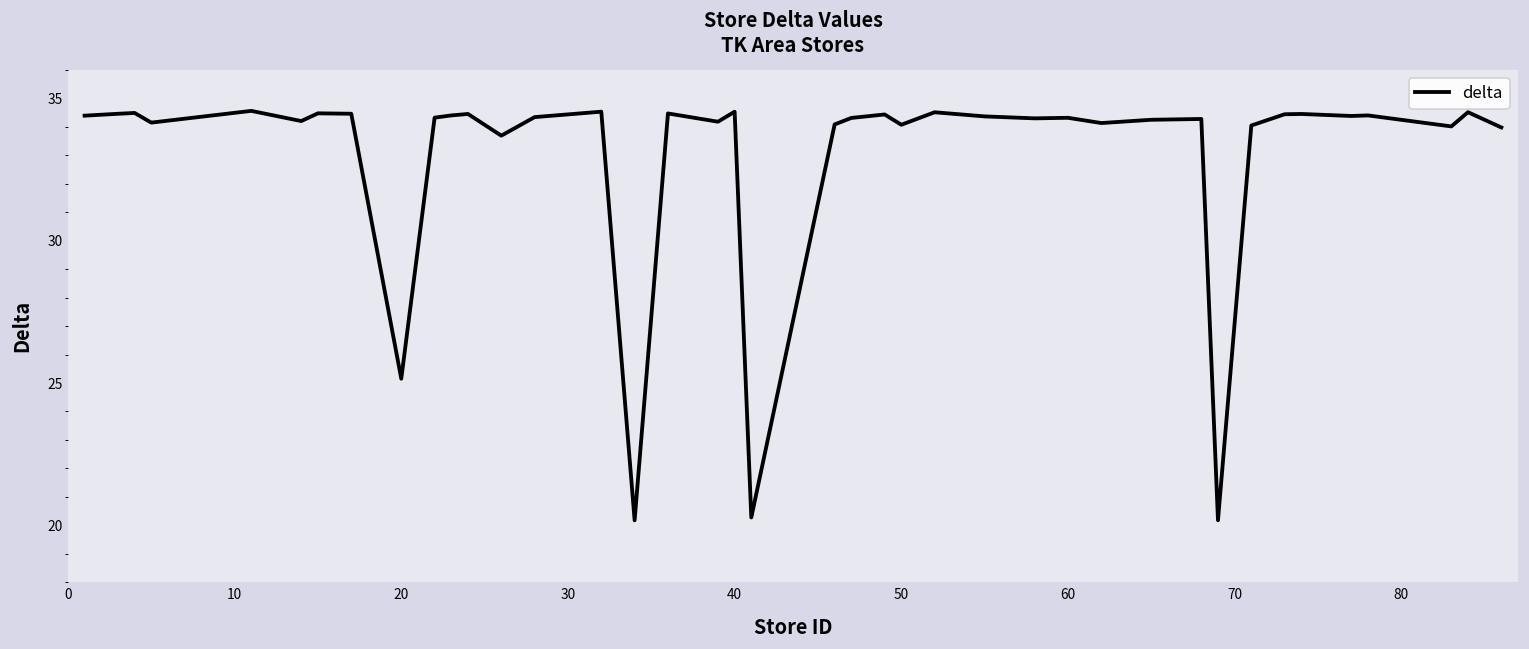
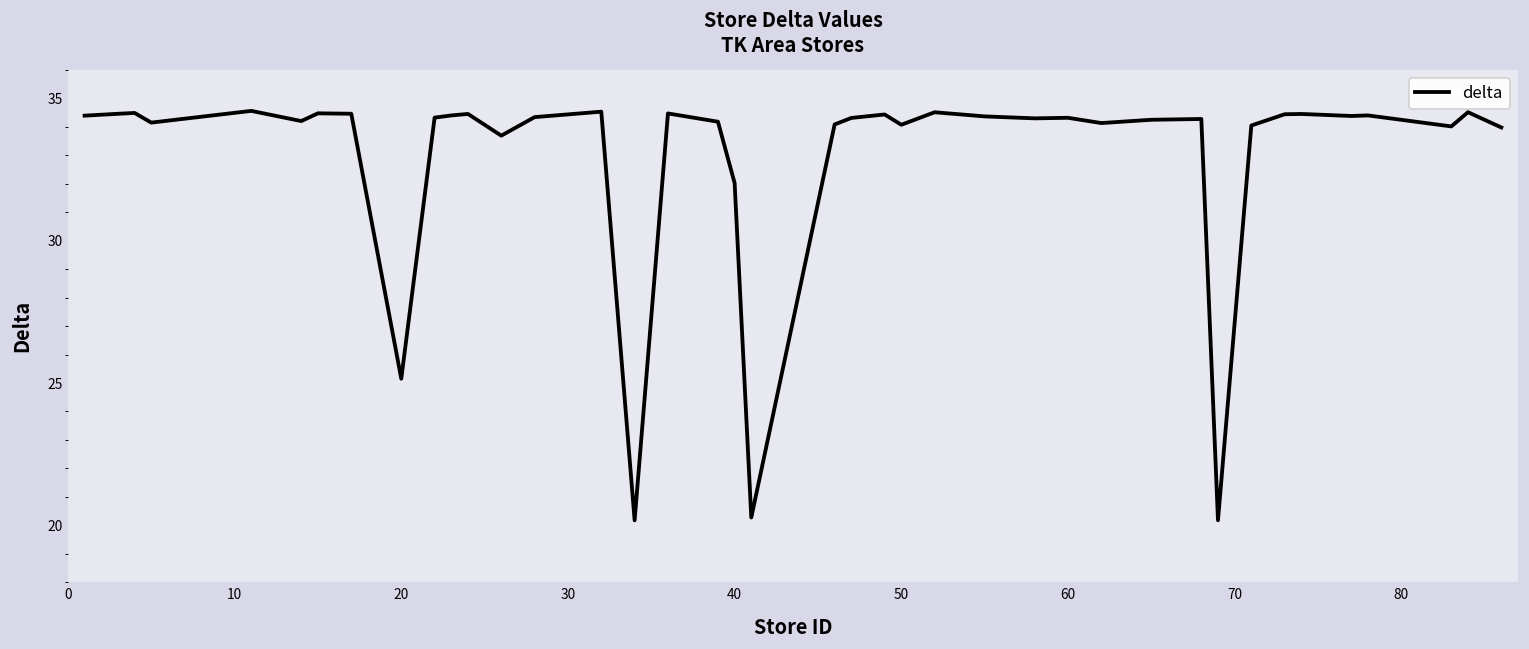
  {
    "20": 25.2,
-   "40": 34.5,
+   "40": 32.0,
    "50": 34.1,
    "60": 34.3
  }
